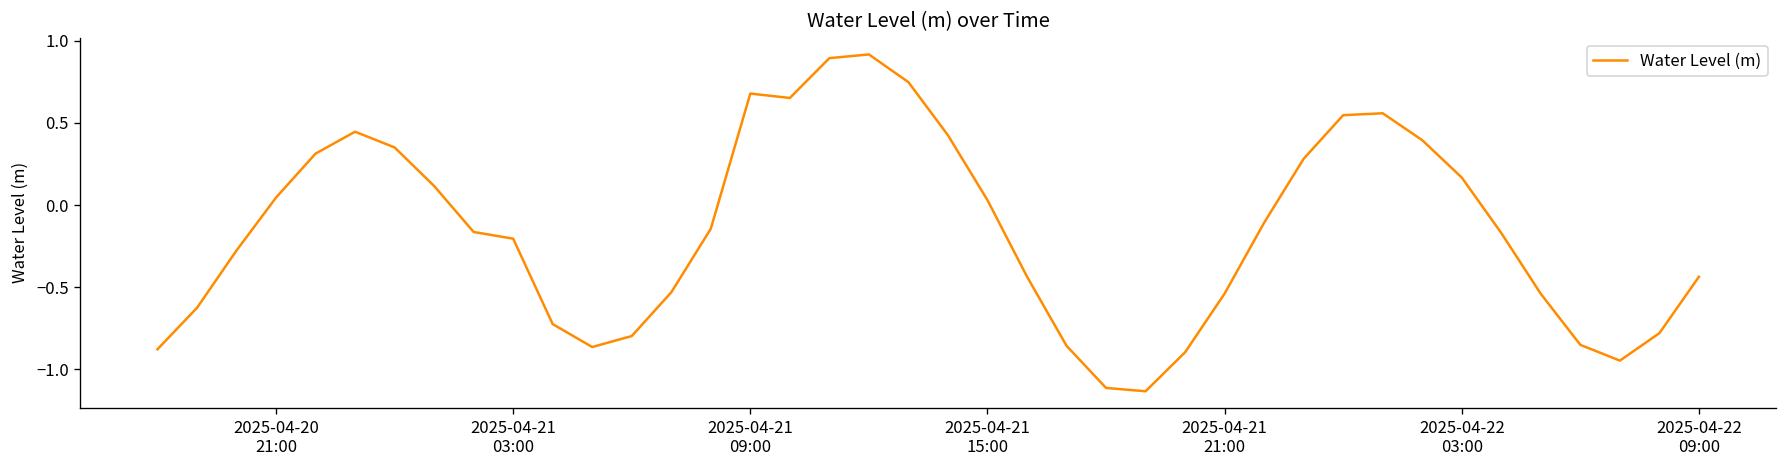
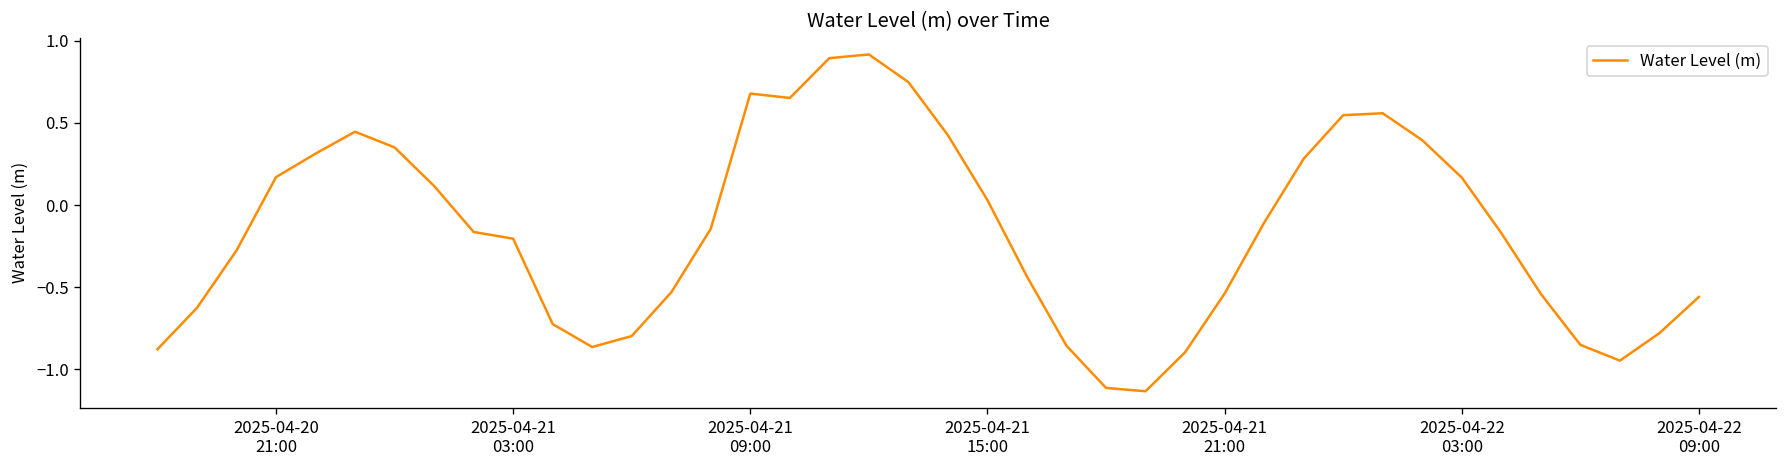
  {
-   "2025-04-20 21:00": 0.05,
+   "2025-04-20 21:00": 0.17,
    "2025-04-21 03:00": -0.20,
    "2025-04-21 09:00": 0.68,
    "2025-04-21 15:00": 0.03,
    "2025-04-21 21:00": -0.54,
    "2025-04-22 03:00": 0.17,
-   "2025-04-22 09:00": -0.44
+   "2025-04-22 09:00": -0.56
  }
